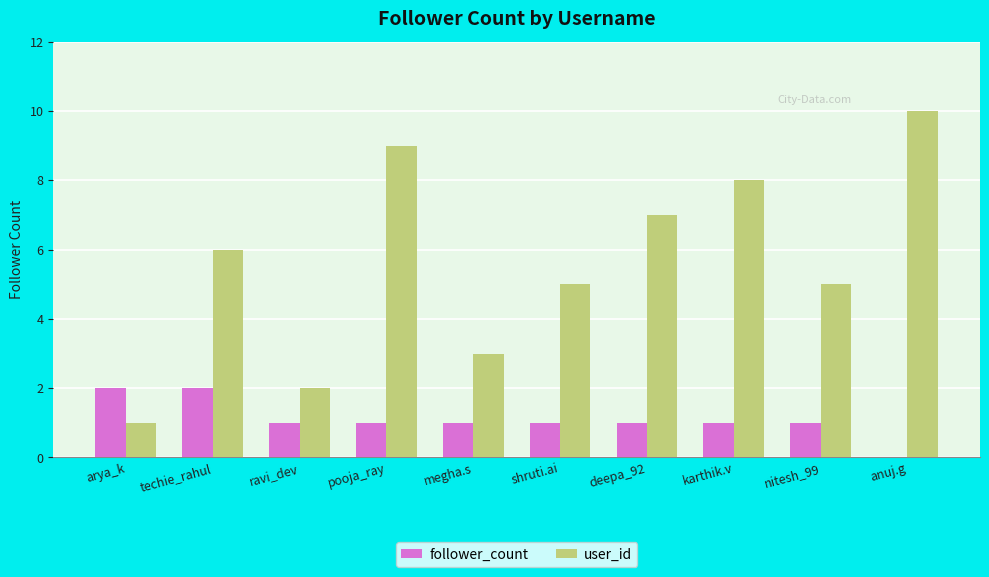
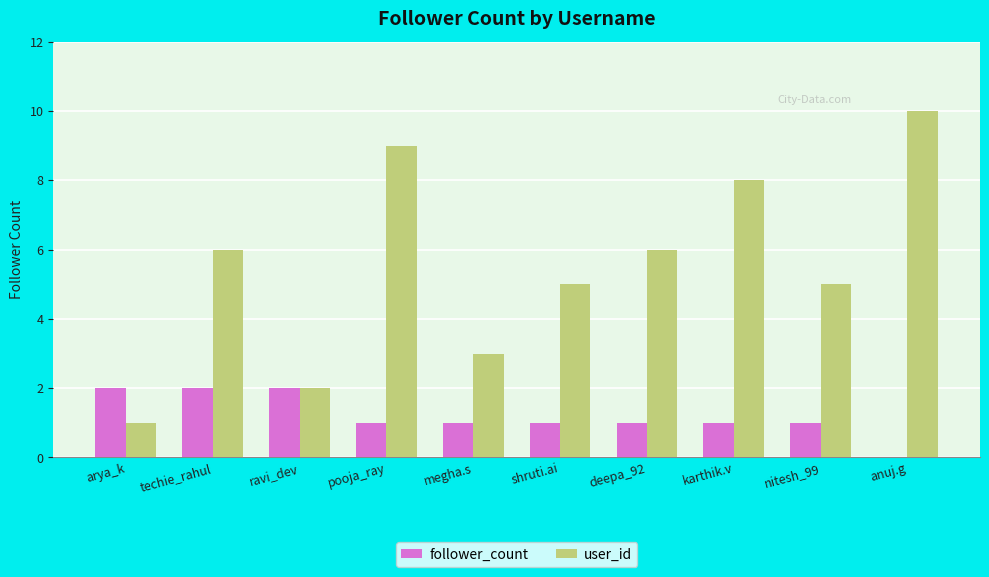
  {
    "follower_count": {
      "arya_k": 2,
      "techie_rahul": 2,
-     "ravi_dev": 1,
+     "ravi_dev": 2,
      "pooja_ray": 1,
      "megha.s": 1,
      "shruti.ai": 1,
      "deepa_92": 1,
      "karthik.v": 1,
      "nitesh_99": 1,
      "anuj.g": 0
    },
    "user_id": {
      "arya_k": 1,
      "techie_rahul": 6,
      "ravi_dev": 2,
      "pooja_ray": 9,
      "megha.s": 3,
      "shruti.ai": 5,
-     "deepa_92": 7,
+     "deepa_92": 6,
      "karthik.v": 8,
      "nitesh_99": 5,
      "anuj.g": 10
    }
  }
